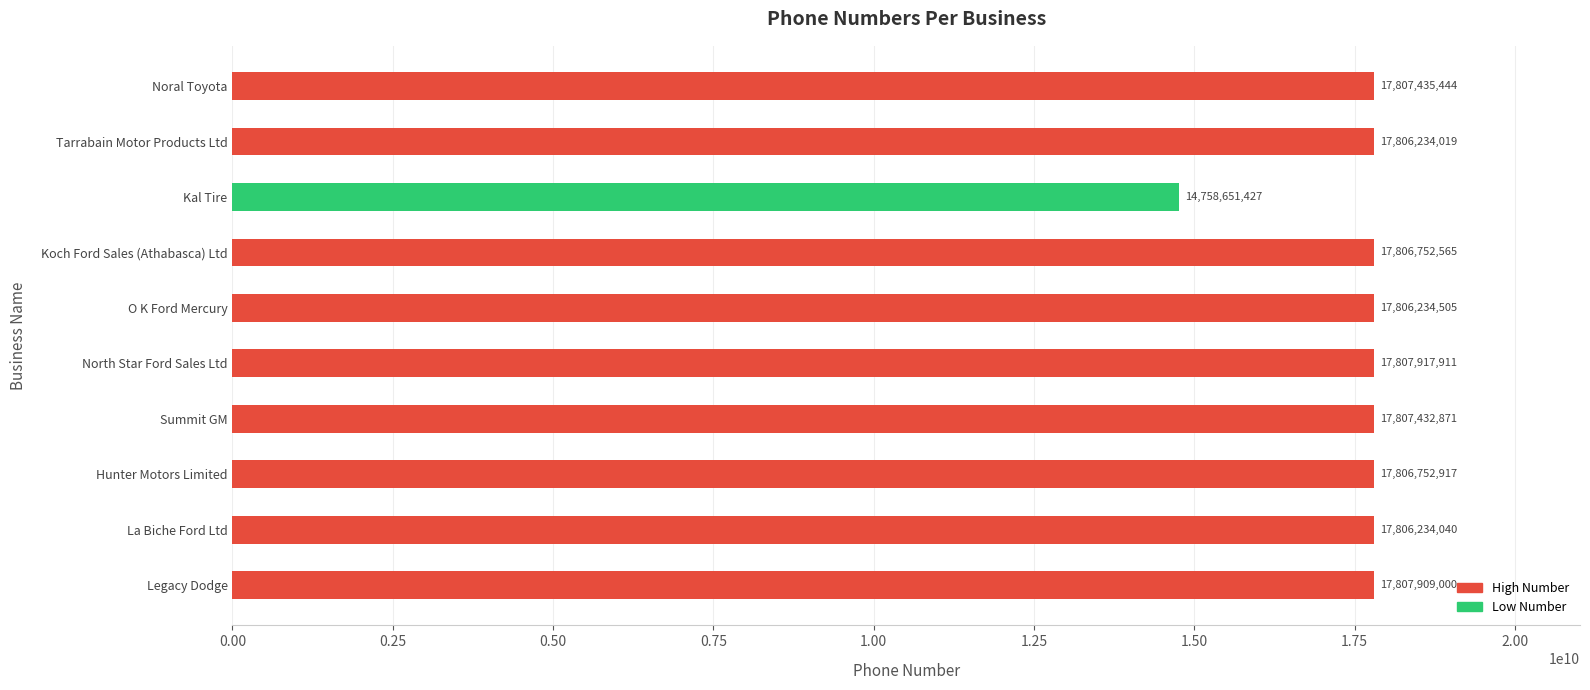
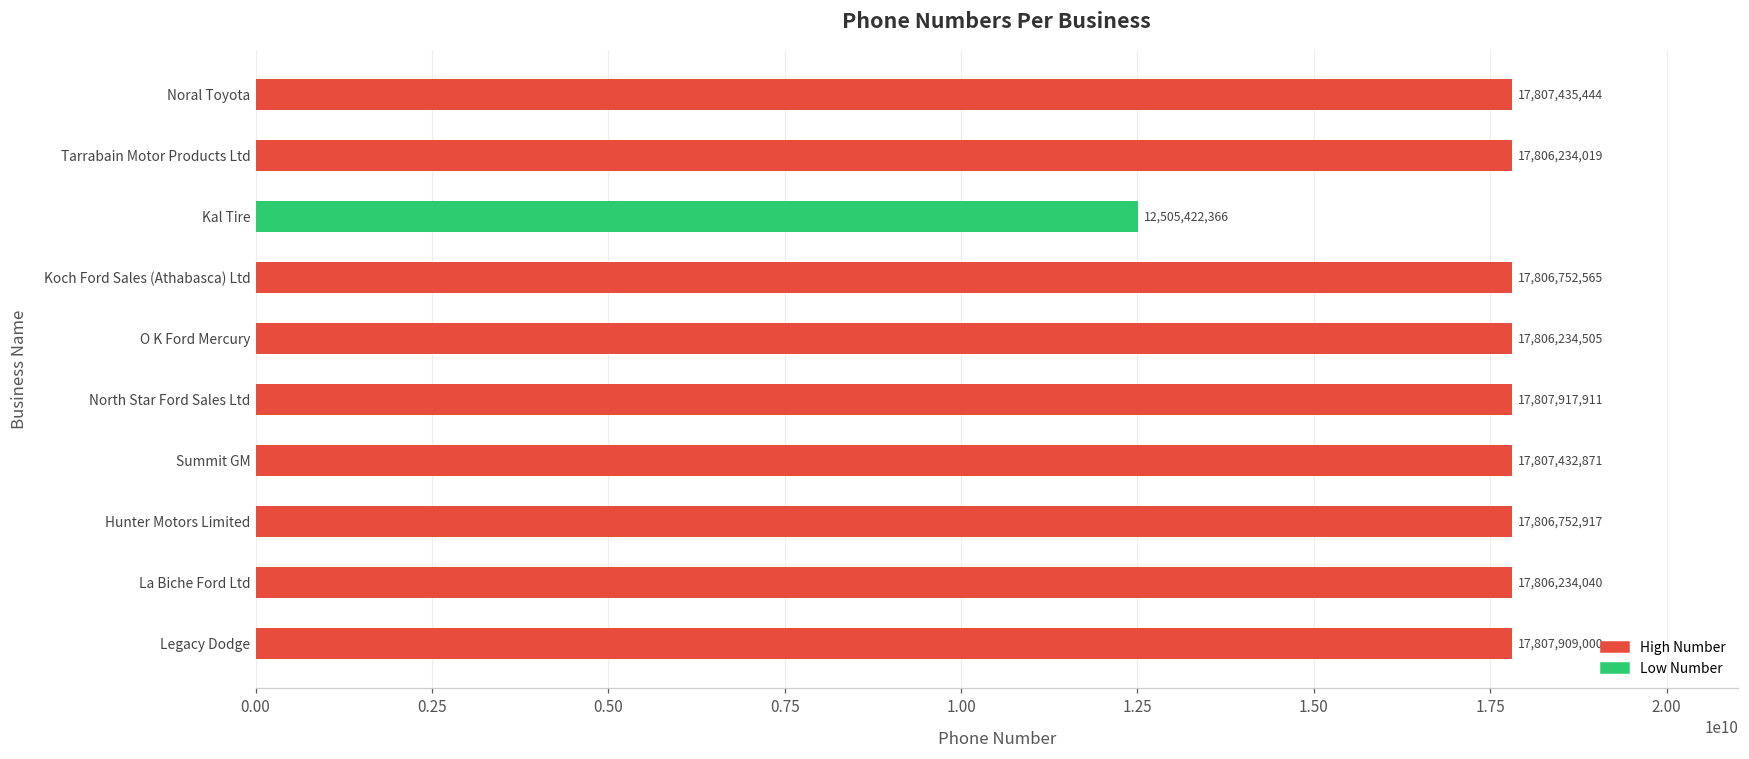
  {
    "Noral Toyota": "17,807,435,444",
    "Tarrabain Motor Products Ltd": "17,806,234,019",
-   "Kal Tire": "14,758,651,427",
+   "Kal Tire": "12,505,422,366",
    "Koch Ford Sales (Athabasca) Ltd": "17,806,752,565",
    "O K Ford Mercury": "17,806,234,505",
    "North Star Ford Sales Ltd": "17,807,917,911",
    "Summit GM": "17,807,432,871",
    "Hunter Motors Limited": "17,806,752,917",
    "La Biche Ford Ltd": "17,806,234,040",
    "Legacy Dodge": "17,807,909,000"
  }
